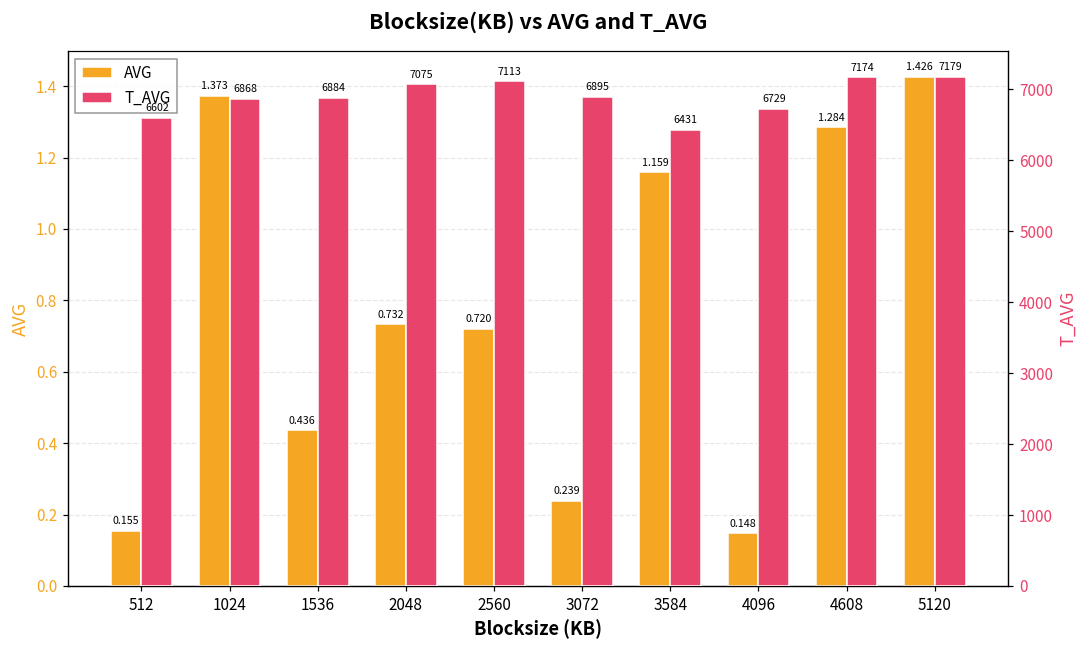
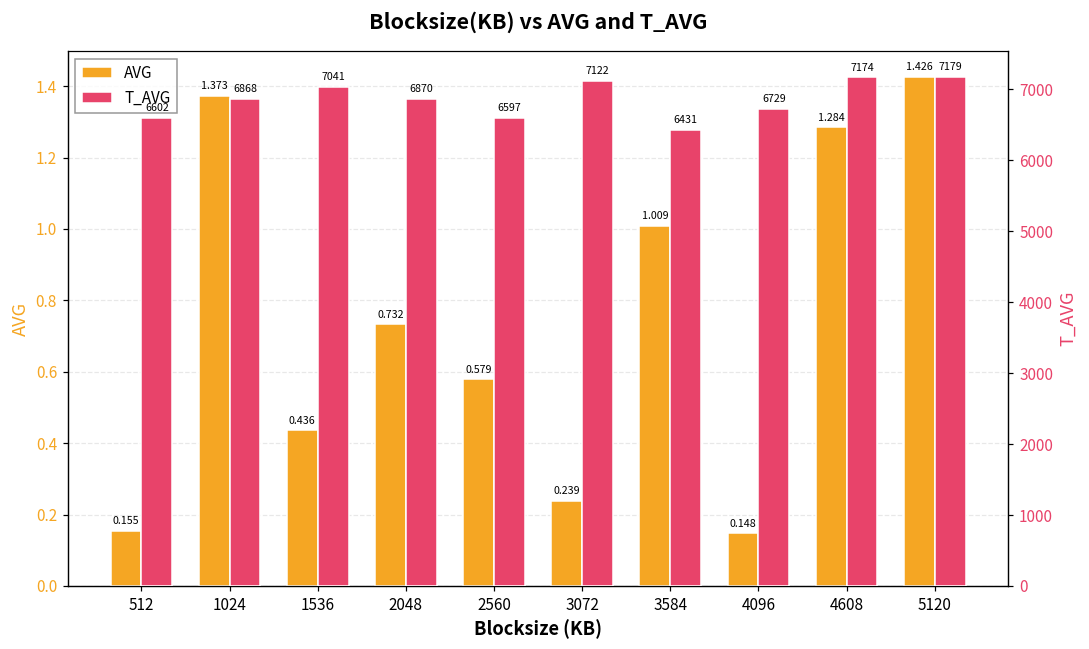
  {
    "AVG": {
      "512": 0.155,
      "1024": 1.373,
      "1536": 0.436,
      "2048": 0.732,
-     "2560": 0.720,
+     "2560": 0.579,
      "3072": 0.239,
-     "3584": 1.159,
+     "3584": 1.009,
      "4096": 0.148,
      "4608": 1.284,
      "5120": 1.426
    },
    "T_AVG": {
      "1024": 6868,
-     "1536": 6884,
-     "2048": 7075,
-     "2560": 7113,
-     "3072": 6895,
+     "1536": 7041,
+     "2048": 6870,
+     "2560": 6597,
+     "3072": 7122,
      "3584": 6431,
      "4096": 6729,
      "4608": 7174,
      "5120": 7179
    }
  }
